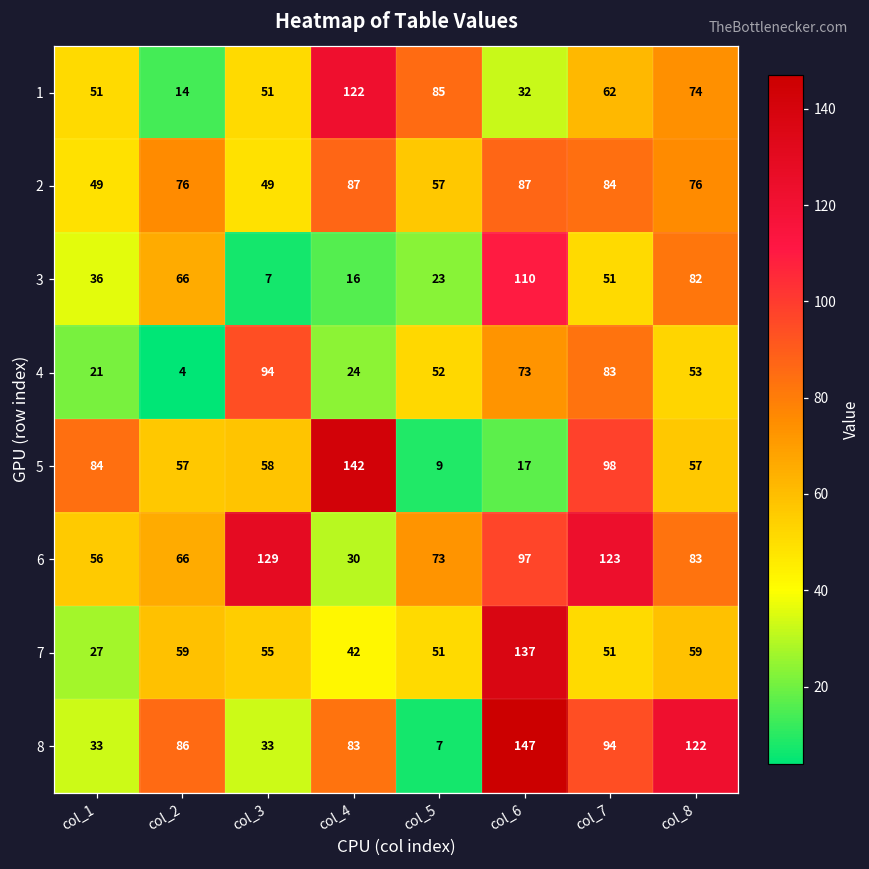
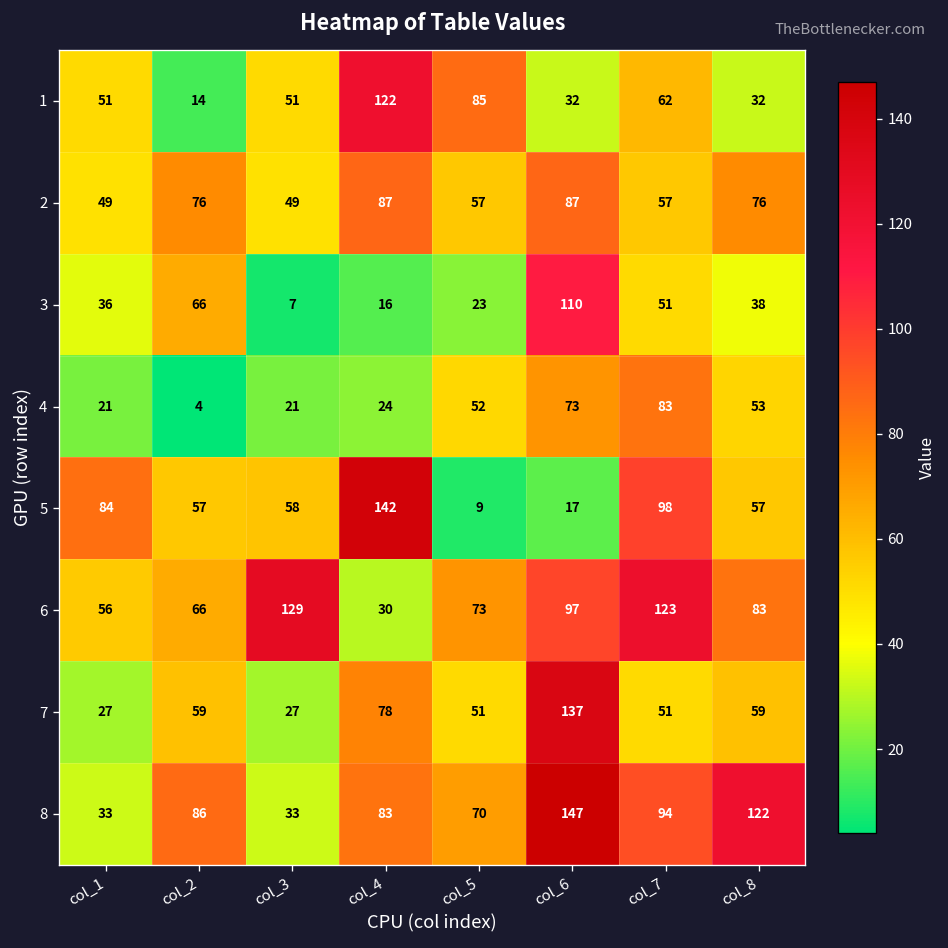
  {
    "1": {
      "col_1": 51,
      "col_2": 14,
      "col_3": 51,
      "col_4": 122,
      "col_5": 85,
      "col_6": 32,
      "col_7": 62,
-     "col_8": 74
+     "col_8": 32
    },
    "2": {
      "col_1": 49,
      "col_2": 76,
      "col_3": 49,
      "col_4": 87,
      "col_5": 57,
      "col_6": 87,
-     "col_7": 84,
+     "col_7": 57,
      "col_8": 76
    },
    "3": {
      "col_1": 36,
      "col_2": 66,
      "col_3": 7,
      "col_4": 16,
      "col_5": 23,
      "col_6": 110,
      "col_7": 51,
-     "col_8": 82
+     "col_8": 38
    },
    "4": {
      "col_1": 21,
      "col_2": 4,
-     "col_3": 94,
+     "col_3": 21,
      "col_4": 24,
      "col_5": 52,
      "col_6": 73,
      "col_7": 83,
      "col_8": 53
    },
    "5": {
      "col_1": 84,
      "col_2": 57,
      "col_3": 58,
      "col_4": 142,
      "col_5": 9,
      "col_6": 17,
      "col_7": 98,
      "col_8": 57
    },
    "6": {
      "col_1": 56,
      "col_2": 66,
      "col_3": 129,
      "col_4": 30,
      "col_5": 73,
      "col_6": 97,
      "col_7": 123,
      "col_8": 83
    },
    "7": {
      "col_1": 27,
      "col_2": 59,
-     "col_3": 55,
-     "col_4": 42,
+     "col_3": 27,
+     "col_4": 78,
      "col_5": 51,
      "col_6": 137,
      "col_7": 51,
      "col_8": 59
    },
    "8": {
      "col_1": 33,
      "col_2": 86,
      "col_3": 33,
      "col_4": 83,
-     "col_5": 7,
+     "col_5": 70,
      "col_6": 147,
      "col_7": 94,
      "col_8": 122
    }
  }
